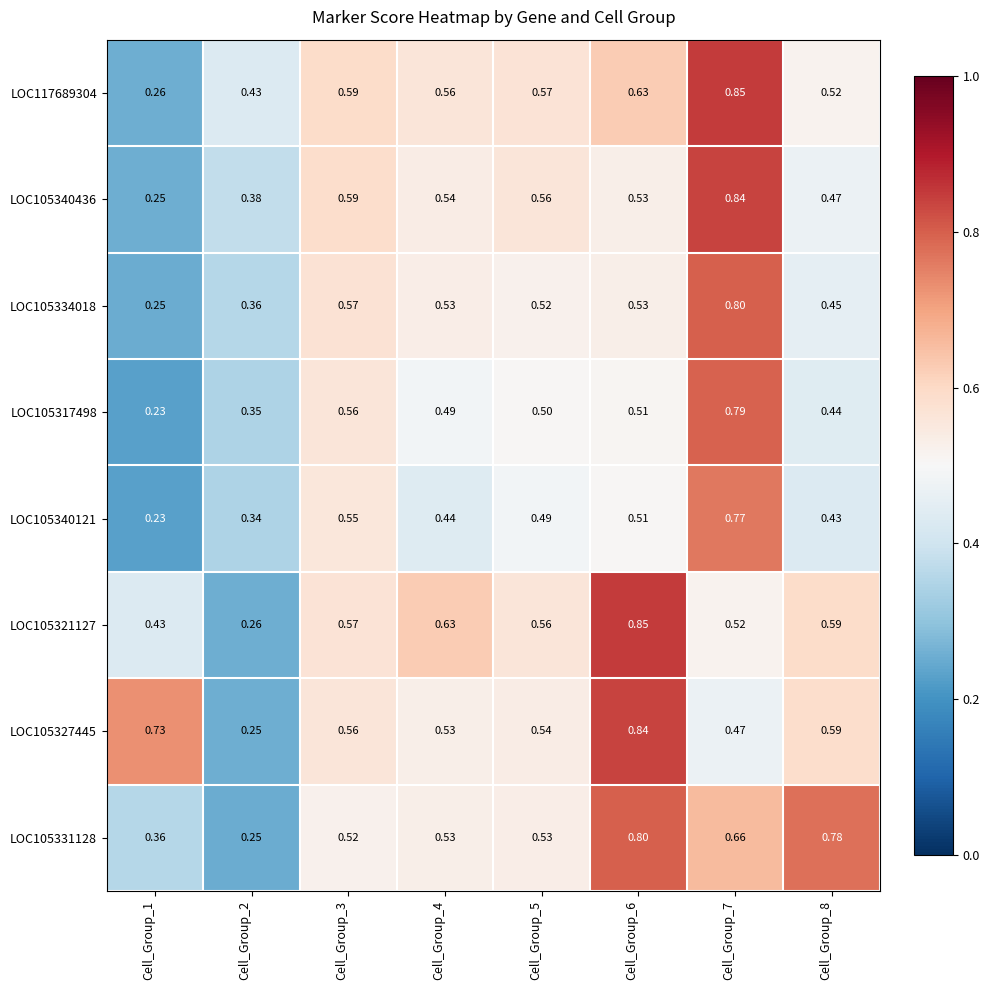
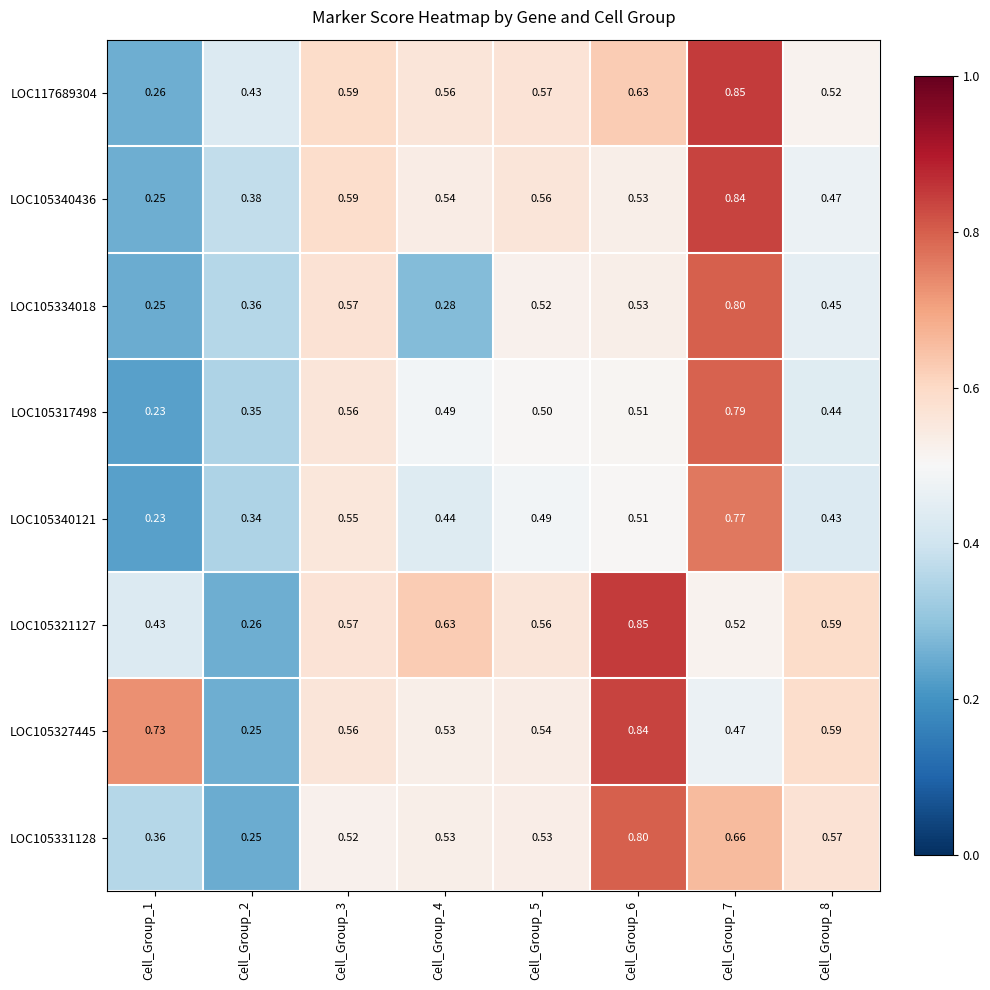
  {
    "LOC117689304": {
      "Cell_Group_1": 0.26,
      "Cell_Group_2": 0.43,
      "Cell_Group_3": 0.59,
      "Cell_Group_4": 0.56,
      "Cell_Group_5": 0.57,
      "Cell_Group_6": 0.63,
      "Cell_Group_7": 0.85,
      "Cell_Group_8": 0.52
    },
    "LOC105340436": {
      "Cell_Group_1": 0.25,
      "Cell_Group_2": 0.38,
      "Cell_Group_3": 0.59,
      "Cell_Group_4": 0.54,
      "Cell_Group_5": 0.56,
      "Cell_Group_6": 0.53,
      "Cell_Group_7": 0.84,
      "Cell_Group_8": 0.47
    },
    "LOC105334018": {
      "Cell_Group_1": 0.25,
      "Cell_Group_2": 0.36,
      "Cell_Group_3": 0.57,
-     "Cell_Group_4": 0.53,
+     "Cell_Group_4": 0.28,
      "Cell_Group_5": 0.52,
      "Cell_Group_6": 0.53,
      "Cell_Group_7": 0.80,
      "Cell_Group_8": 0.45
    },
    "LOC105317498": {
      "Cell_Group_1": 0.23,
      "Cell_Group_2": 0.35,
      "Cell_Group_3": 0.56,
      "Cell_Group_4": 0.49,
      "Cell_Group_5": 0.50,
      "Cell_Group_6": 0.51,
      "Cell_Group_7": 0.79,
      "Cell_Group_8": 0.44
    },
    "LOC105340121": {
      "Cell_Group_1": 0.23,
      "Cell_Group_2": 0.34,
      "Cell_Group_3": 0.55,
      "Cell_Group_4": 0.44,
      "Cell_Group_5": 0.49,
      "Cell_Group_6": 0.51,
      "Cell_Group_7": 0.77,
      "Cell_Group_8": 0.43
    },
    "LOC105321127": {
      "Cell_Group_1": 0.43,
      "Cell_Group_2": 0.26,
      "Cell_Group_3": 0.57,
      "Cell_Group_4": 0.63,
      "Cell_Group_5": 0.56,
      "Cell_Group_6": 0.85,
      "Cell_Group_7": 0.52,
      "Cell_Group_8": 0.59
    },
    "LOC105327445": {
      "Cell_Group_1": 0.73,
      "Cell_Group_2": 0.25,
      "Cell_Group_3": 0.56,
      "Cell_Group_4": 0.53,
      "Cell_Group_5": 0.54,
      "Cell_Group_6": 0.84,
      "Cell_Group_7": 0.47,
      "Cell_Group_8": 0.59
    },
    "LOC105331128": {
      "Cell_Group_1": 0.36,
      "Cell_Group_2": 0.25,
      "Cell_Group_3": 0.52,
      "Cell_Group_4": 0.53,
      "Cell_Group_5": 0.53,
      "Cell_Group_6": 0.80,
      "Cell_Group_7": 0.66,
-     "Cell_Group_8": 0.78
+     "Cell_Group_8": 0.57
    }
  }
